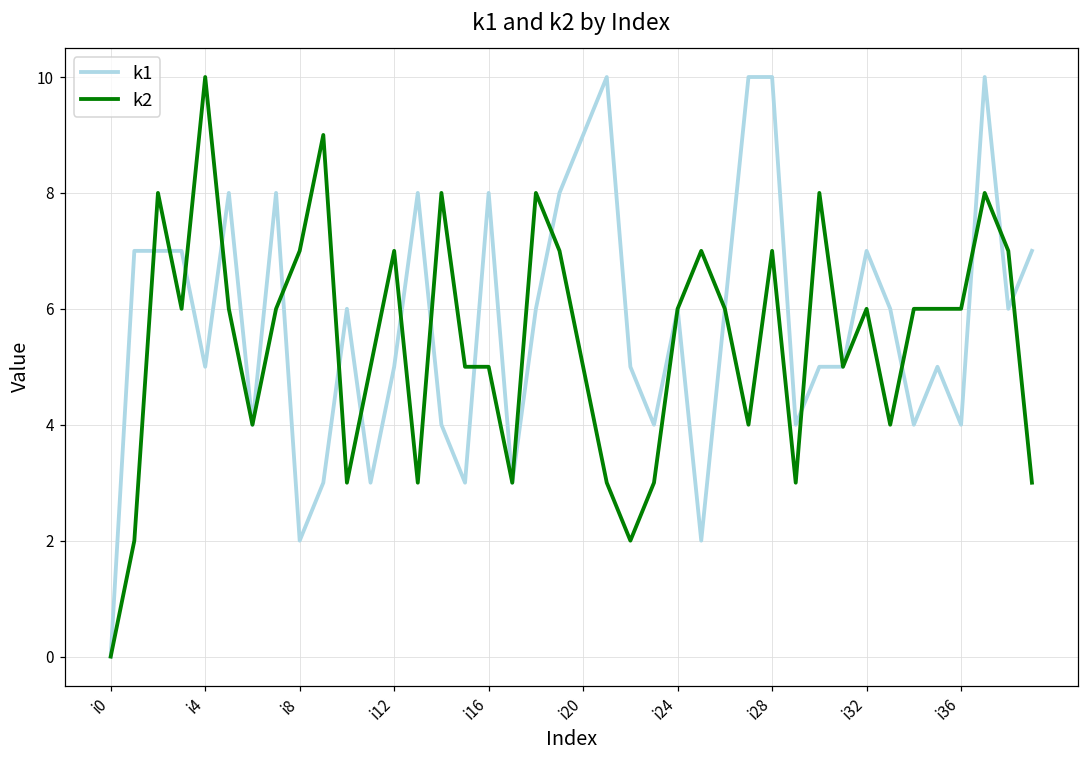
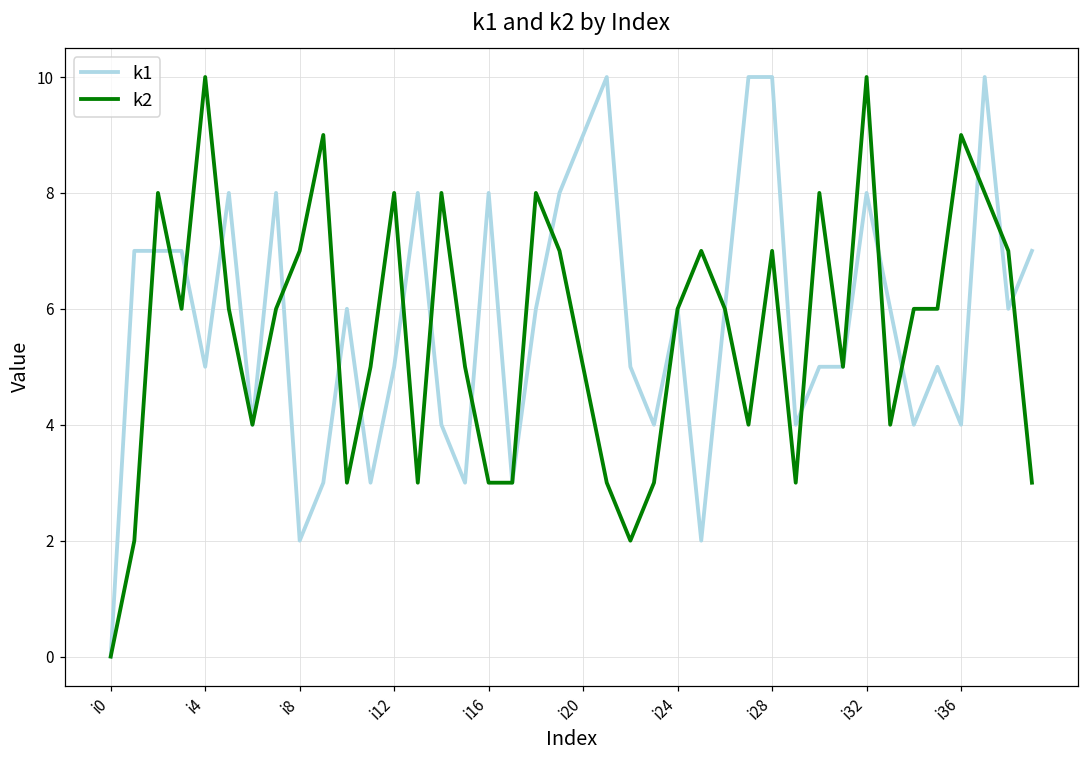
  {
    "k1": {
      "i4": 5,
      "i8": 2,
      "i12": 5,
      "i16": 8,
      "i20": 9,
      "i28": 10,
-     "i32": 7,
+     "i32": 8,
      "i36": 4
    },
    "k2": {
      "i4": 10,
      "i8": 7,
-     "i12": 7,
-     "i16": 5,
+     "i12": 8,
+     "i16": 3,
      "i20": 5,
      "i28": 7,
-     "i32": 6,
-     "i36": 6
+     "i32": 10,
+     "i36": 9
    }
  }
